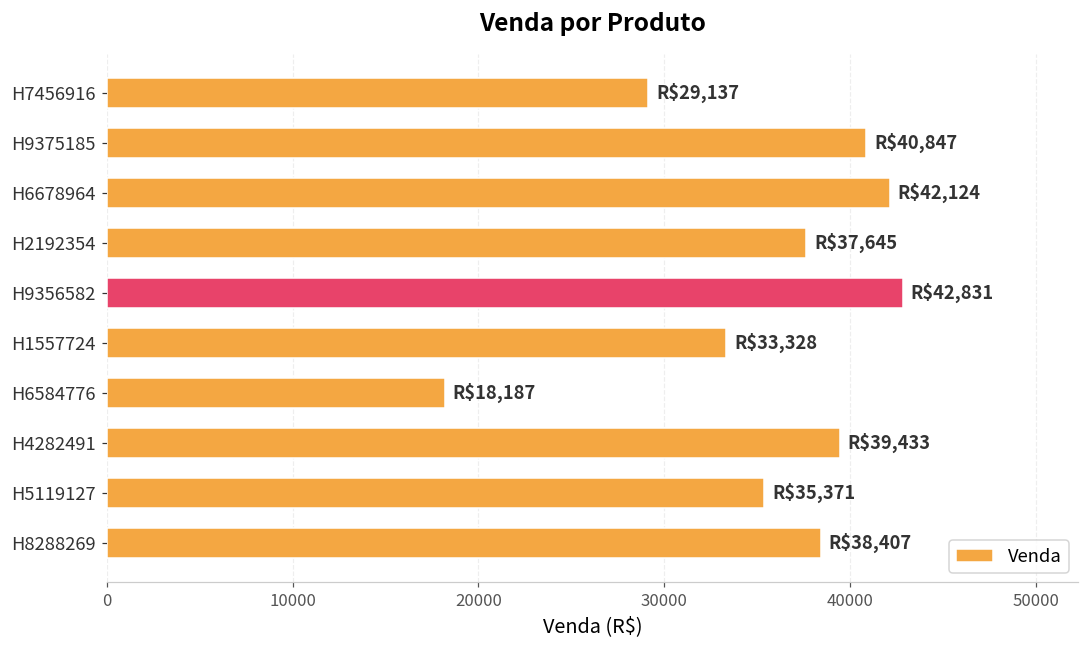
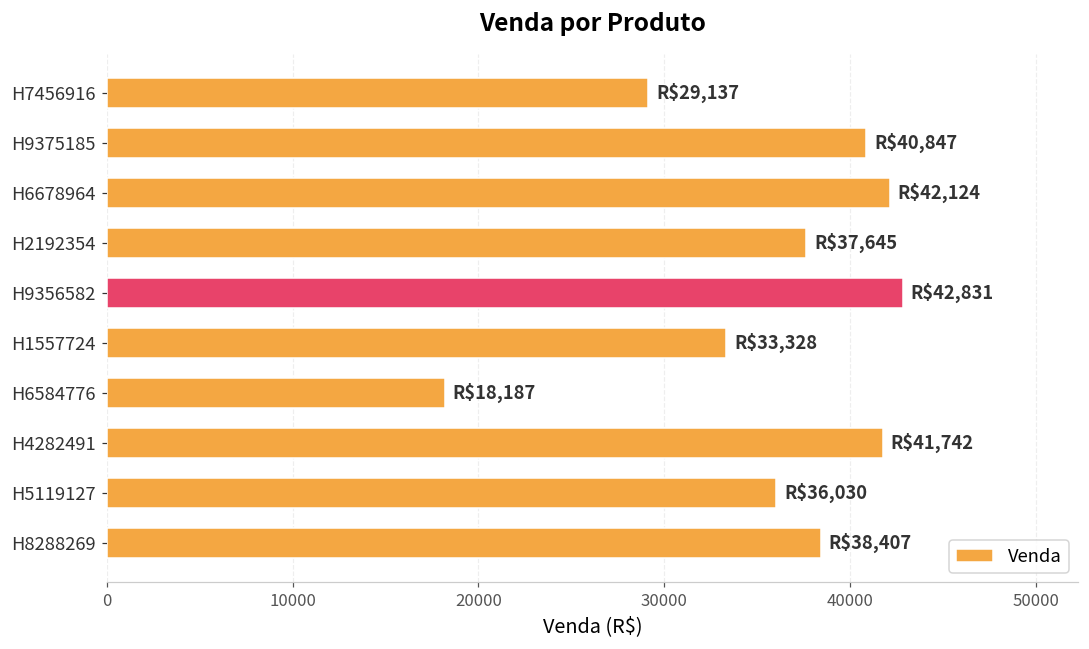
  {
    "H7456916": "$29,137",
    "H9375185": "$40,847",
    "H6678964": "$42,124",
    "H2192354": "$37,645",
    "H9356582": "$42,831",
    "H1557724": "$33,328",
    "H6584776": "$18,187",
-   "H4282491": "$39,433",
-   "H5119127": "$35,371",
+   "H4282491": "$41,742",
+   "H5119127": "$36,030",
    "H8288269": "$38,407"
  }
